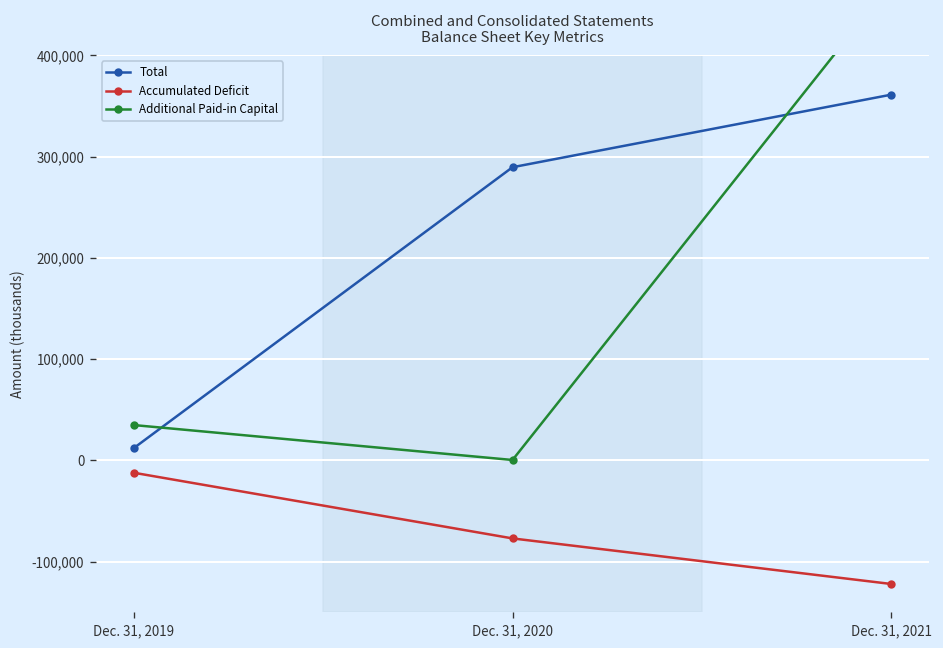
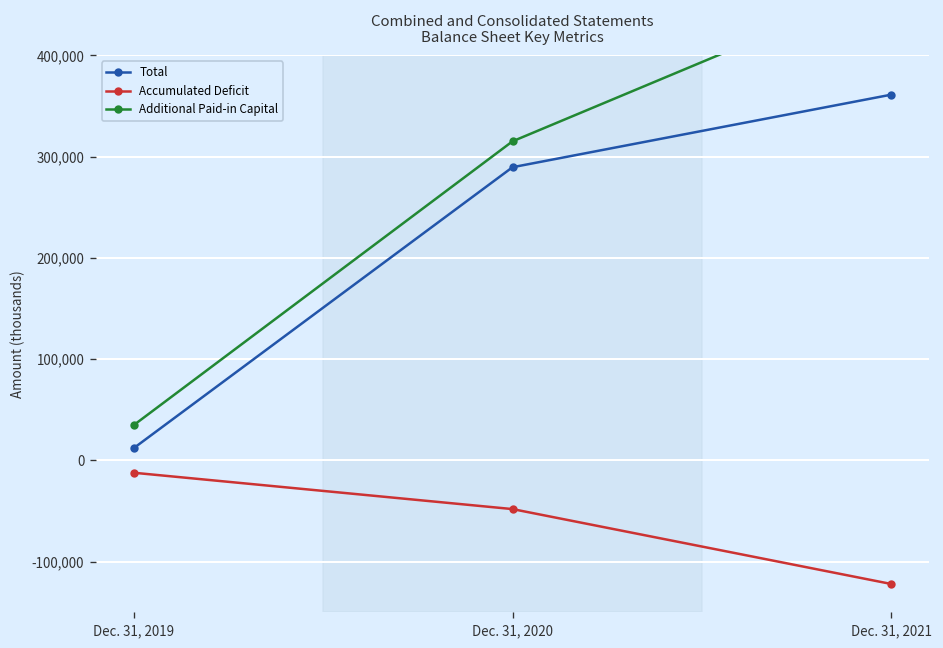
  {
    "Total": {
      "Dec. 31, 2019": "10,000",
      "Dec. 31, 2020": "290,000",
      "Dec. 31, 2021": "360,000"
    },
    "Accumulated Deficit": {
      "Dec. 31, 2019": "-10,000",
-     "Dec. 31, 2020": "-80,000",
+     "Dec. 31, 2020": "-50,000",
      "Dec. 31, 2021": "-120,000"
    },
    "Additional Paid-in Capital": {
      "Dec. 31, 2019": "30,000",
-     "Dec. 31, 2020": "0"
+     "Dec. 31, 2020": "320,000"
    }
  }
